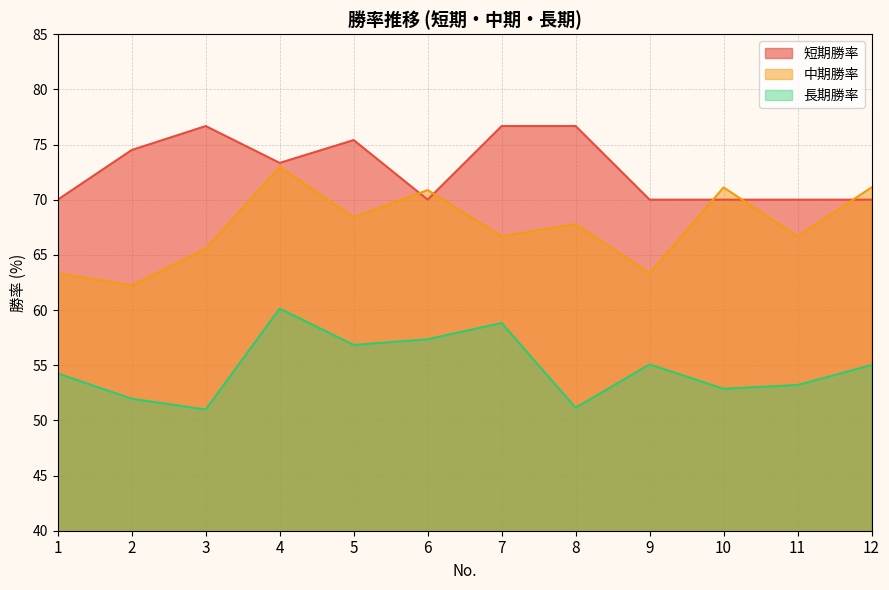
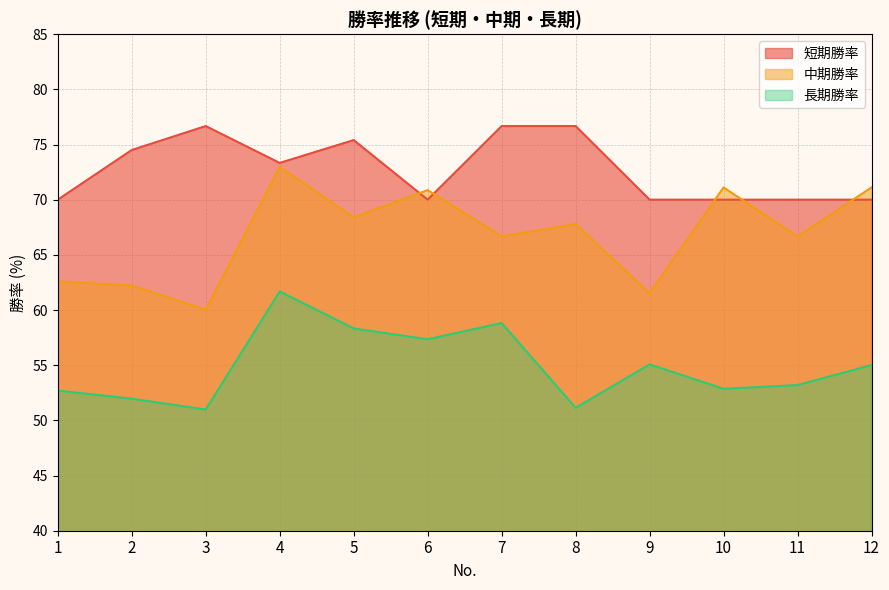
  {
    "短期勝率": {
      "1": 70.0,
      "2": 74.5,
      "3": 76.7,
      "4": 73.3,
      "5": 75.4,
      "6": 70.0,
      "7": 76.7,
      "8": 76.7,
      "9": 70.0,
      "10": 70.0,
      "11": 70.0,
      "12": 70.0
    },
    "中期勝率": {
-     "1": 63.3,
+     "1": 62.6,
      "2": 62.2,
-     "3": 65.6,
+     "3": 60.0,
      "4": 73.0,
      "5": 68.4,
      "6": 70.9,
      "7": 66.7,
      "8": 67.8,
-     "9": 63.3,
+     "9": 61.5,
      "10": 71.1,
      "11": 66.7,
      "12": 71.1
    },
    "長期勝率": {
-     "1": 54.3,
+     "1": 52.7,
      "2": 52.0,
      "3": 51.0,
-     "4": 60.1,
-     "5": 56.8,
+     "4": 61.7,
+     "5": 58.3,
      "6": 57.4,
      "7": 58.8,
      "8": 51.1,
      "9": 55.1,
      "10": 52.9,
      "11": 53.2,
      "12": 55.0
    }
  }
